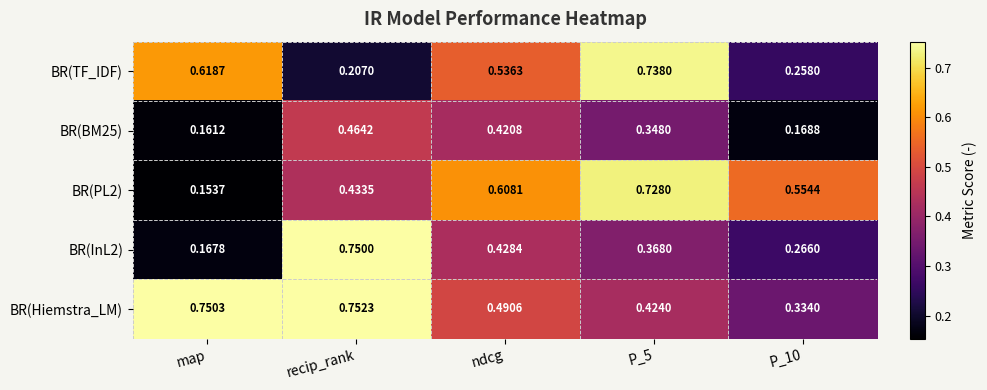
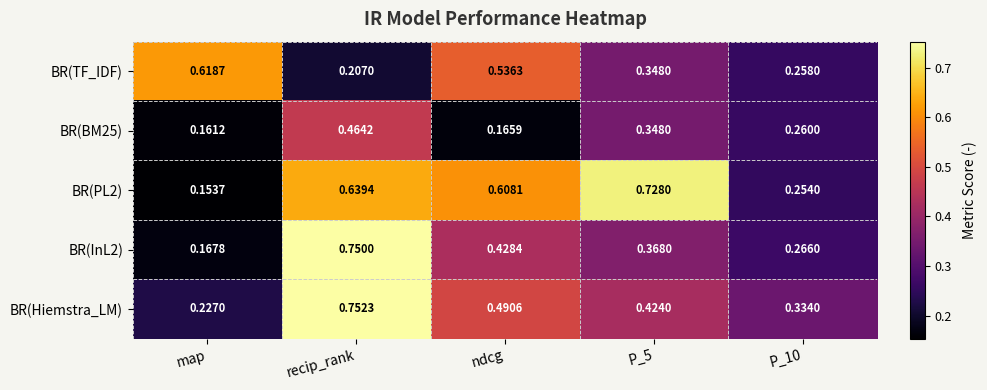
  {
    "BR(TF_IDF)": {
      "map": 0.6187,
      "recip_rank": 0.2070,
      "ndcg": 0.5363,
-     "P_5": 0.7380,
+     "P_5": 0.3480,
      "P_10": 0.2580
    },
    "BR(BM25)": {
      "map": 0.1612,
      "recip_rank": 0.4642,
-     "ndcg": 0.4208,
+     "ndcg": 0.1659,
      "P_5": 0.3480,
-     "P_10": 0.1688
+     "P_10": 0.2600
    },
    "BR(PL2)": {
      "map": 0.1537,
-     "recip_rank": 0.4335,
+     "recip_rank": 0.6394,
      "ndcg": 0.6081,
      "P_5": 0.7280,
-     "P_10": 0.5544
+     "P_10": 0.2540
    },
    "BR(InL2)": {
      "map": 0.1678,
      "recip_rank": 0.7500,
      "ndcg": 0.4284,
      "P_5": 0.3680,
      "P_10": 0.2660
    },
    "BR(Hiemstra_LM)": {
-     "map": 0.7503,
+     "map": 0.2270,
      "recip_rank": 0.7523,
      "ndcg": 0.4906,
      "P_5": 0.4240,
      "P_10": 0.3340
    }
  }
